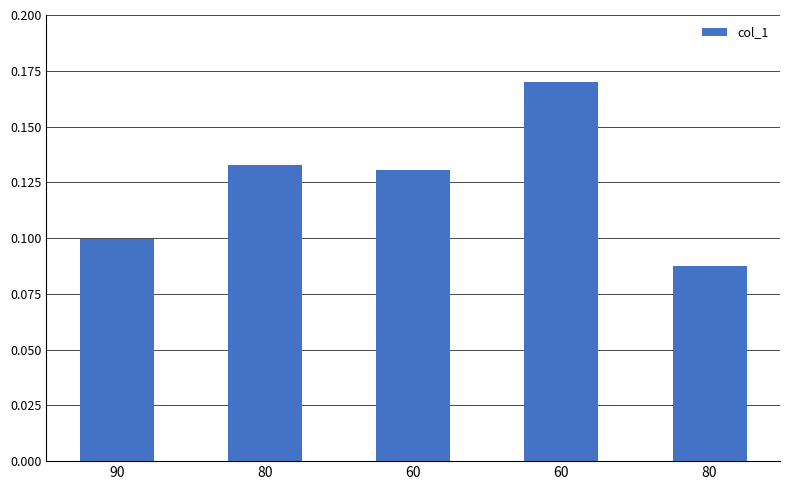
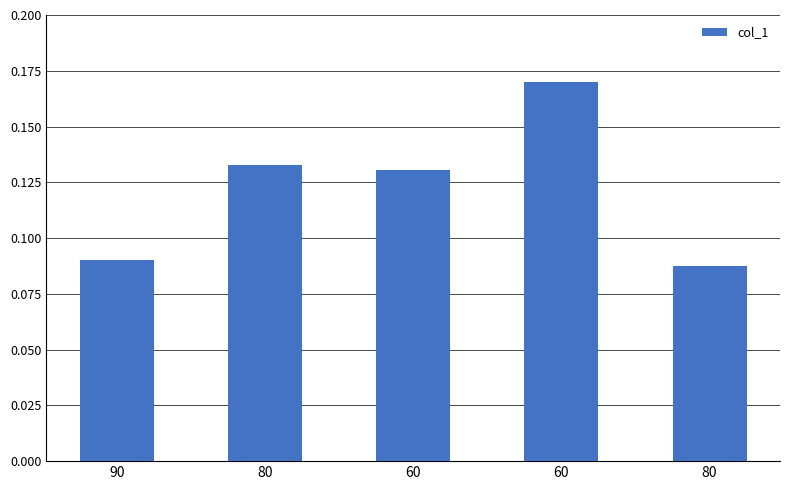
  {
-   "90": 0.100
+   "90": 0.090
  }
